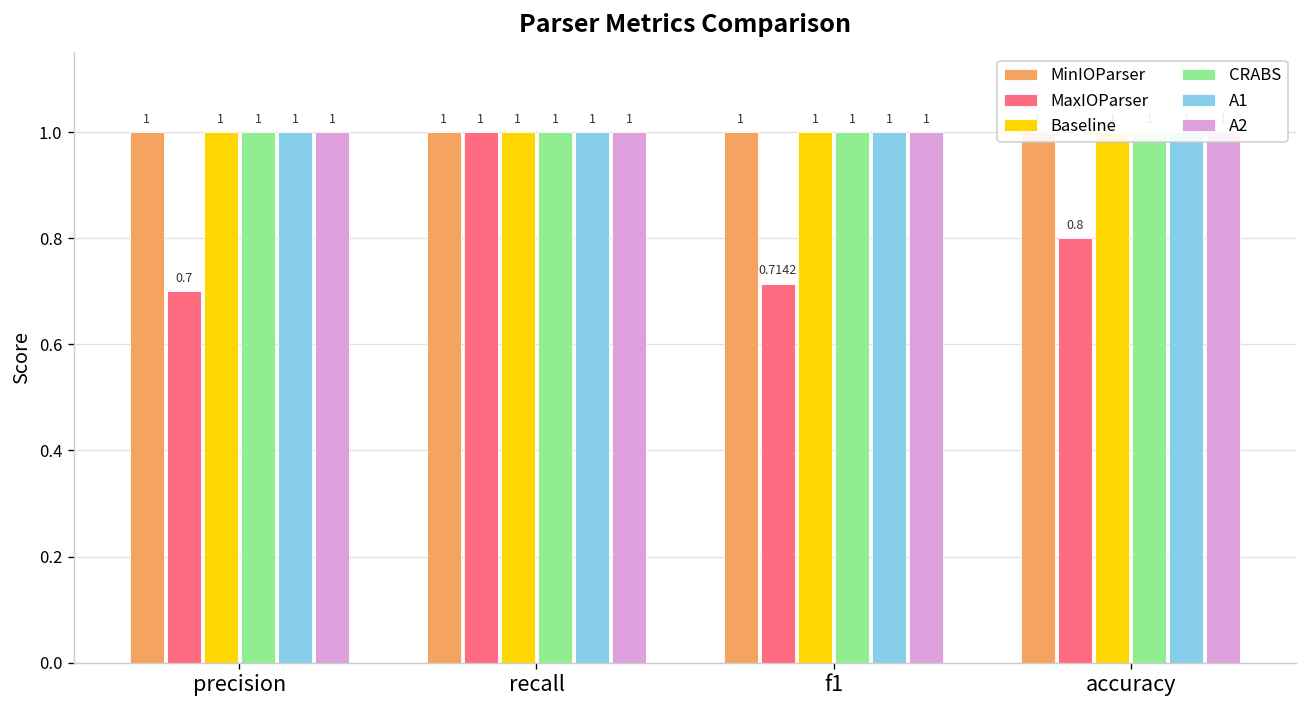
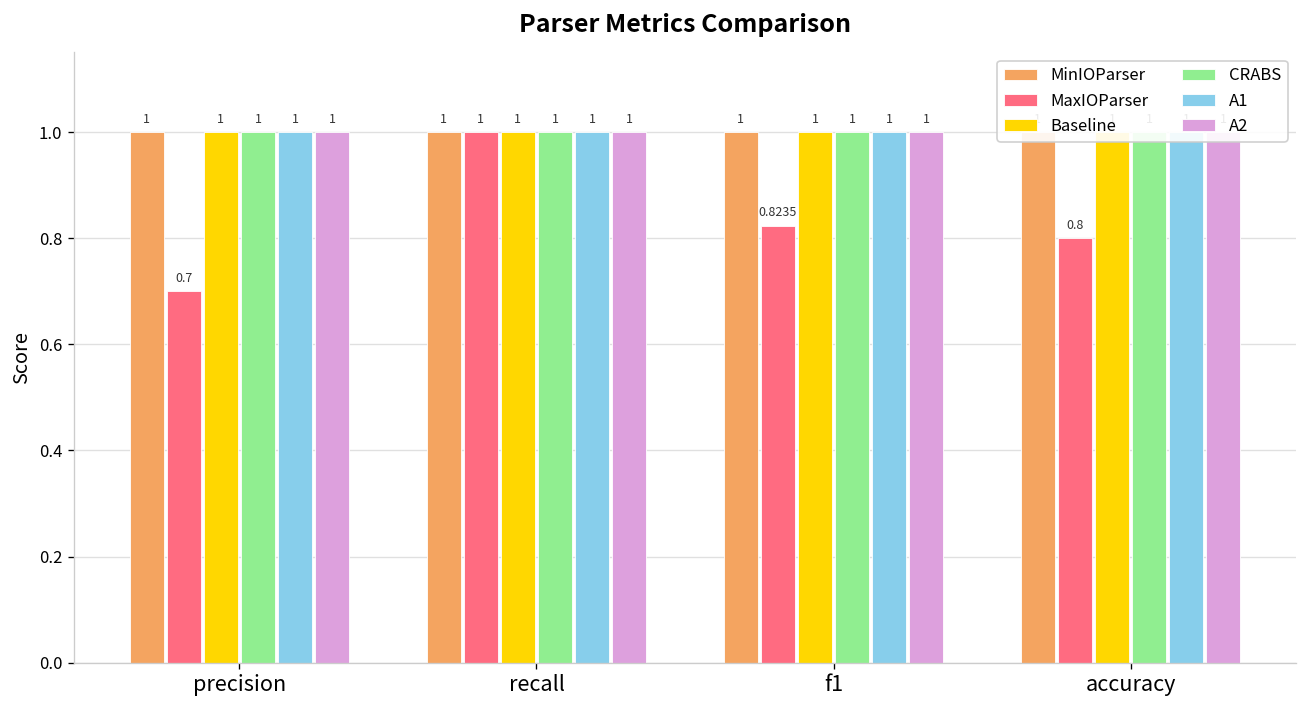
  {
    "MinIOParser": {
      "precision": 1,
      "recall": 1,
      "f1": 1
    },
    "MaxIOParser": {
      "precision": 0.7,
      "recall": 1,
-     "f1": 0.7142,
+     "f1": 0.8235,
      "accuracy": 0.8
    },
    "Baseline": {
      "precision": 1,
      "recall": 1,
      "f1": 1
    },
    "CRABS": {
      "precision": 1,
      "recall": 1,
      "f1": 1
    },
    "A1": {
      "precision": 1,
      "recall": 1,
      "f1": 1
    },
    "A2": {
      "precision": 1,
      "recall": 1,
      "f1": 1
    }
  }
